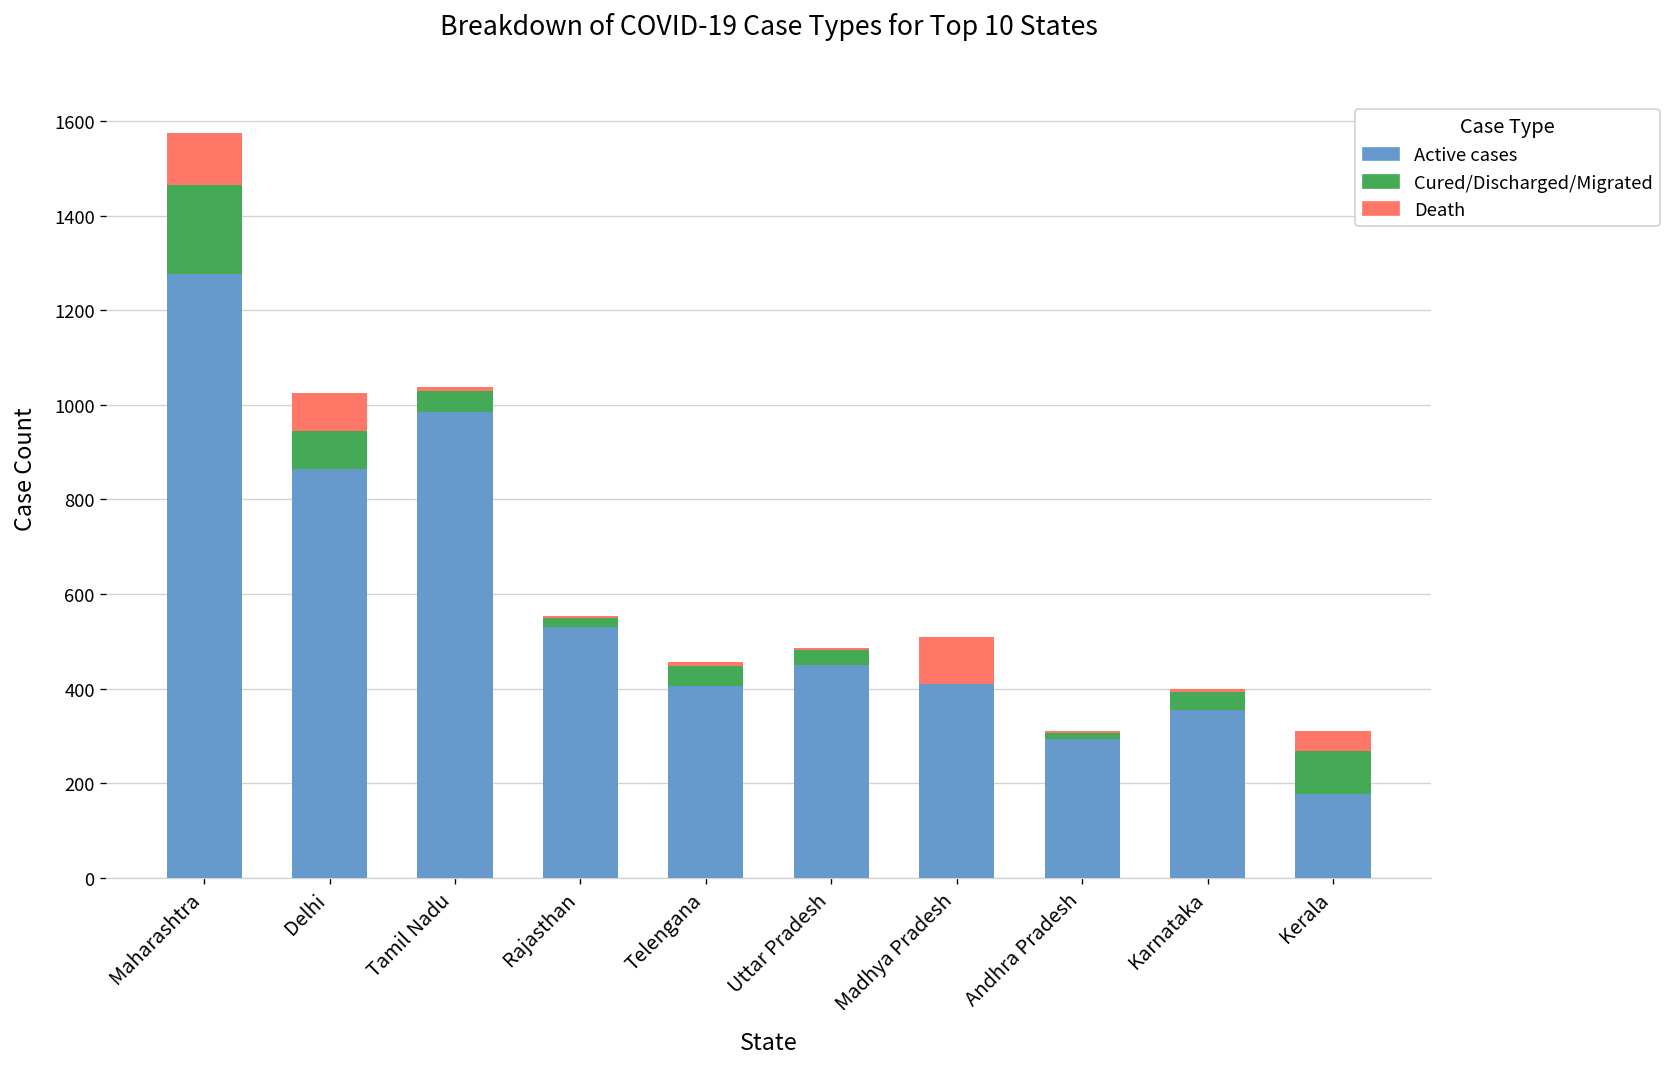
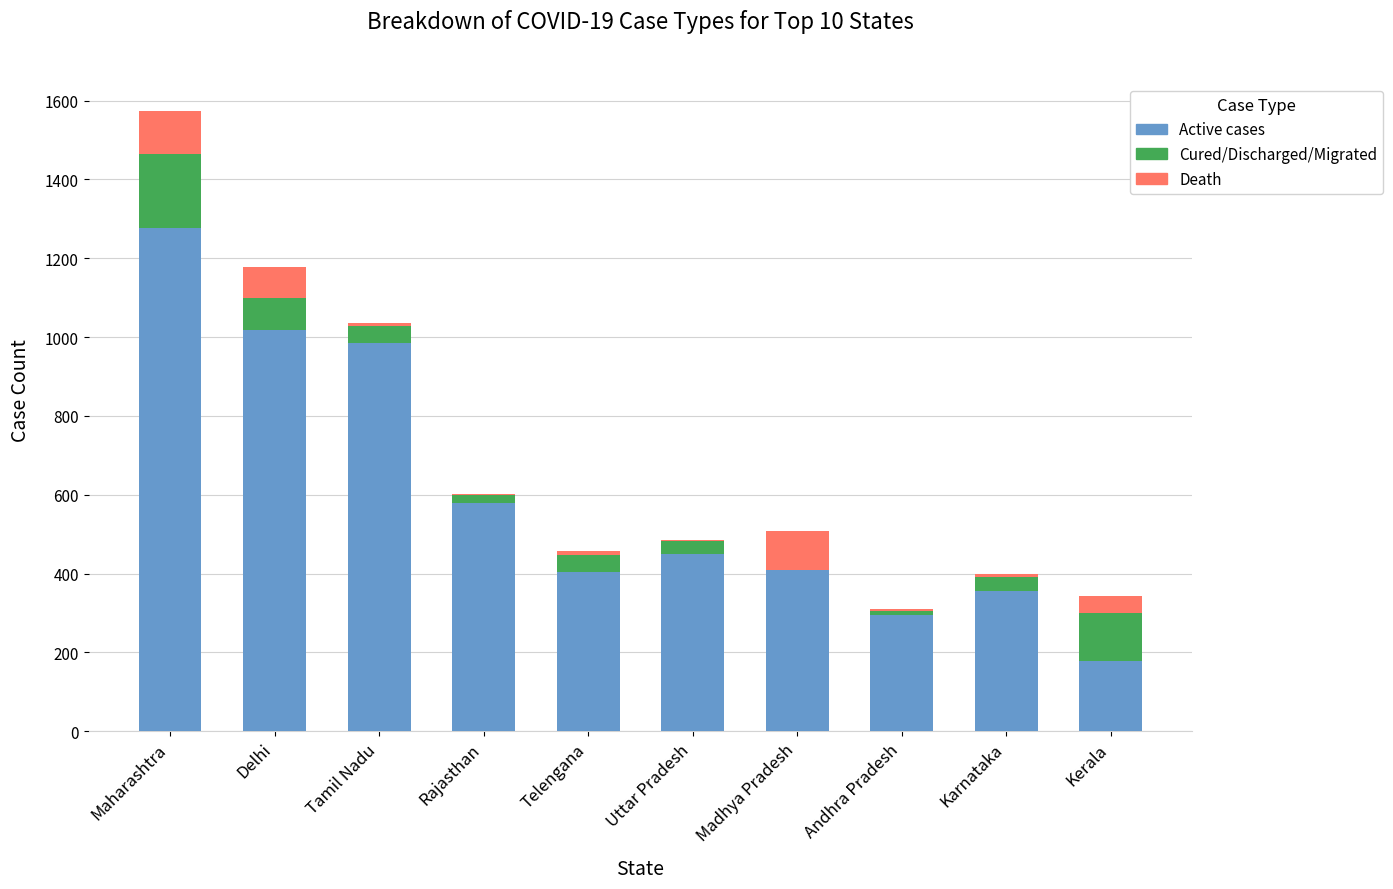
  {
    "Active cases": {
      "Maharashtra": 1280,
-     "Delhi": 860,
+     "Delhi": 1020,
      "Tamil Nadu": 990,
-     "Rajasthan": 530,
+     "Rajasthan": 580,
      "Telengana": 410,
      "Uttar Pradesh": 450,
      "Madhya Pradesh": 410,
      "Andhra Pradesh": 290,
      "Karnataka": 360,
      "Kerala": 180
    },
    "Cured/Discharged/Migrated": {
      "Maharashtra": 190,
      "Delhi": 80,
      "Tamil Nadu": 40,
      "Rajasthan": 20,
      "Telengana": 40,
      "Uttar Pradesh": 30,
      "Madhya Pradesh": 0,
      "Andhra Pradesh": 10,
      "Karnataka": 40,
-     "Kerala": 90
+     "Kerala": 120
    },
    "Death": {
      "Maharashtra": 110,
      "Delhi": 80,
      "Tamil Nadu": 10,
      "Telengana": 10,
      "Madhya Pradesh": 100,
      "Kerala": 40
    }
  }
